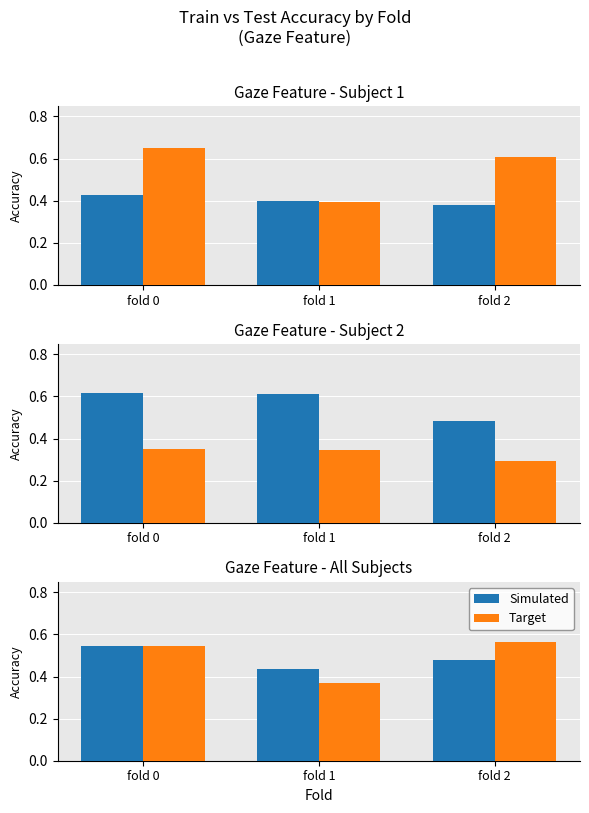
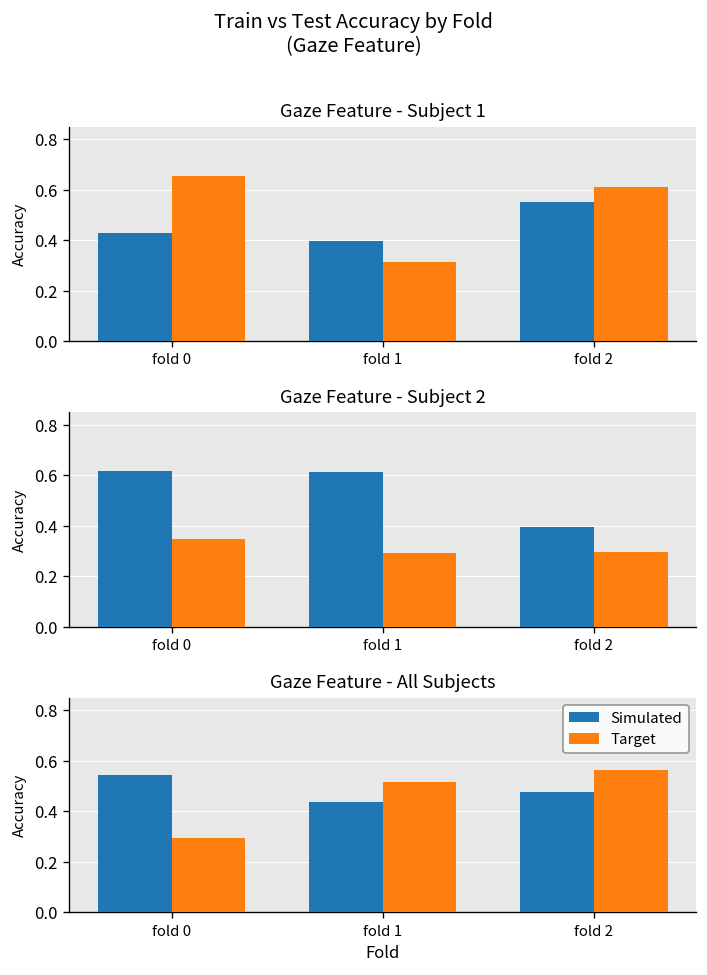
  {
    "Gaze Feature - Subject 1": {
      "Simulated": {
        "fold 0": 0.43,
        "fold 1": 0.40,
-       "fold 2": 0.38
+       "fold 2": 0.55
      },
      "Target": {
        "fold 0": 0.65,
-       "fold 1": 0.39,
+       "fold 1": 0.32,
        "fold 2": 0.61
      }
    },
    "Gaze Feature - Subject 2": {
      "Simulated": {
        "fold 0": 0.62,
        "fold 1": 0.61,
-       "fold 2": 0.48
+       "fold 2": 0.39
      },
      "Target": {
        "fold 0": 0.35,
-       "fold 1": 0.35,
+       "fold 1": 0.29,
        "fold 2": 0.29
      }
    },
    "Gaze Feature - All Subjects": {
      "Simulated": {
        "fold 0": 0.55,
        "fold 1": 0.44,
        "fold 2": 0.48
      },
      "Target": {
-       "fold 0": 0.54,
-       "fold 1": 0.37,
+       "fold 0": 0.29,
+       "fold 1": 0.51,
        "fold 2": 0.57
      }
    }
  }
